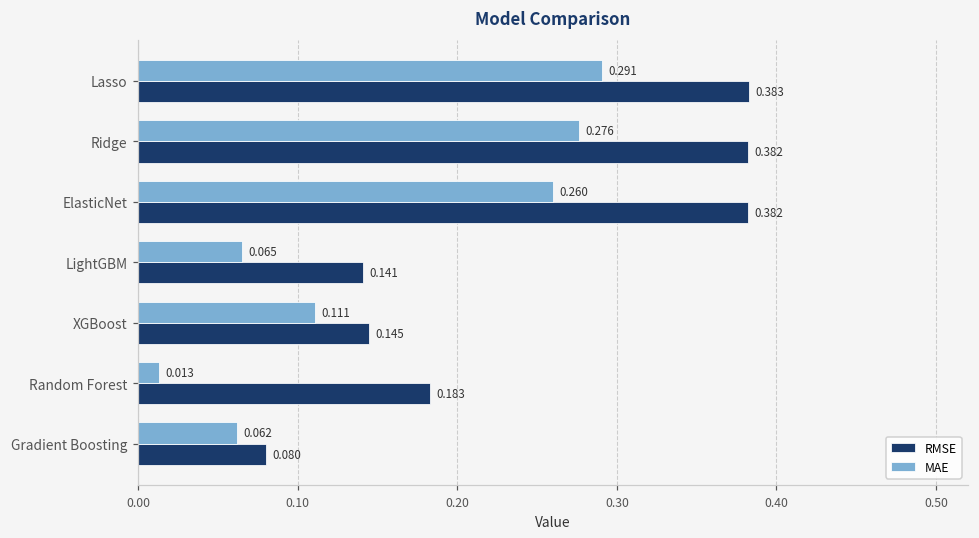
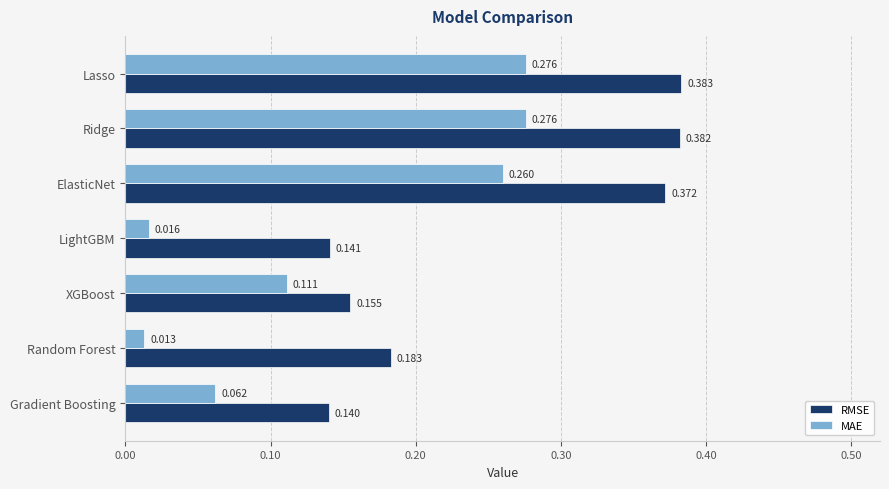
  {
    "RMSE": {
      "Lasso": 0.383,
      "Ridge": 0.382,
-     "ElasticNet": 0.382,
+     "ElasticNet": 0.372,
      "LightGBM": 0.141,
-     "XGBoost": 0.145,
+     "XGBoost": 0.155,
      "Random Forest": 0.183,
-     "Gradient Boosting": 0.080
+     "Gradient Boosting": 0.140
    },
    "MAE": {
-     "Lasso": 0.291,
+     "Lasso": 0.276,
      "Ridge": 0.276,
      "ElasticNet": 0.260,
-     "LightGBM": 0.065,
+     "LightGBM": 0.016,
      "XGBoost": 0.111,
      "Random Forest": 0.013,
      "Gradient Boosting": 0.062
    }
  }
